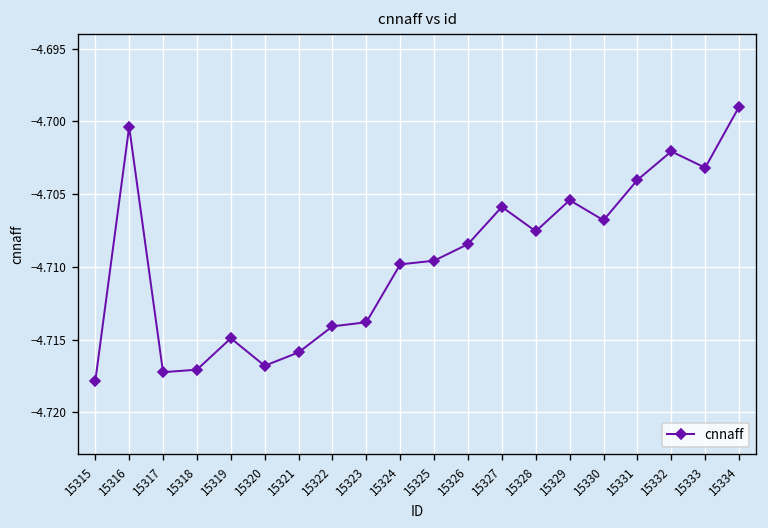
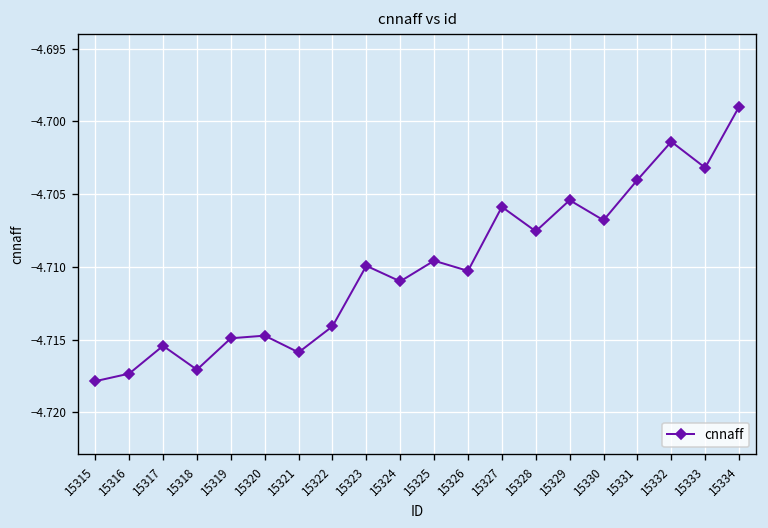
  {
    "15315": -4.7179,
-   "15316": -4.7004,
-   "15317": -4.7172,
+   "15316": -4.7173,
+   "15317": -4.7154,
    "15318": -4.7171,
    "15319": -4.7149,
-   "15320": -4.7168,
+   "15320": -4.7147,
    "15321": -4.7159,
    "15322": -4.7141,
-   "15323": -4.7138,
-   "15324": -4.7098,
+   "15323": -4.7099,
+   "15324": -4.7110,
    "15325": -4.7096,
-   "15326": -4.7084,
+   "15326": -4.7103,
    "15327": -4.7059,
    "15328": -4.7076,
    "15329": -4.7054,
    "15330": -4.7068,
    "15331": -4.7040,
-   "15332": -4.7021,
+   "15332": -4.7014,
    "15333": -4.7032,
    "15334": -4.6990
  }
